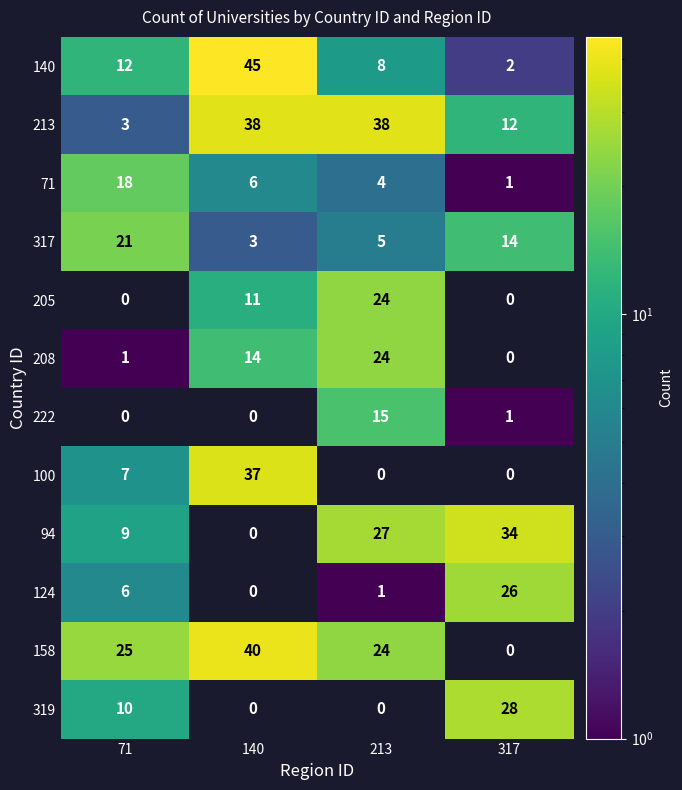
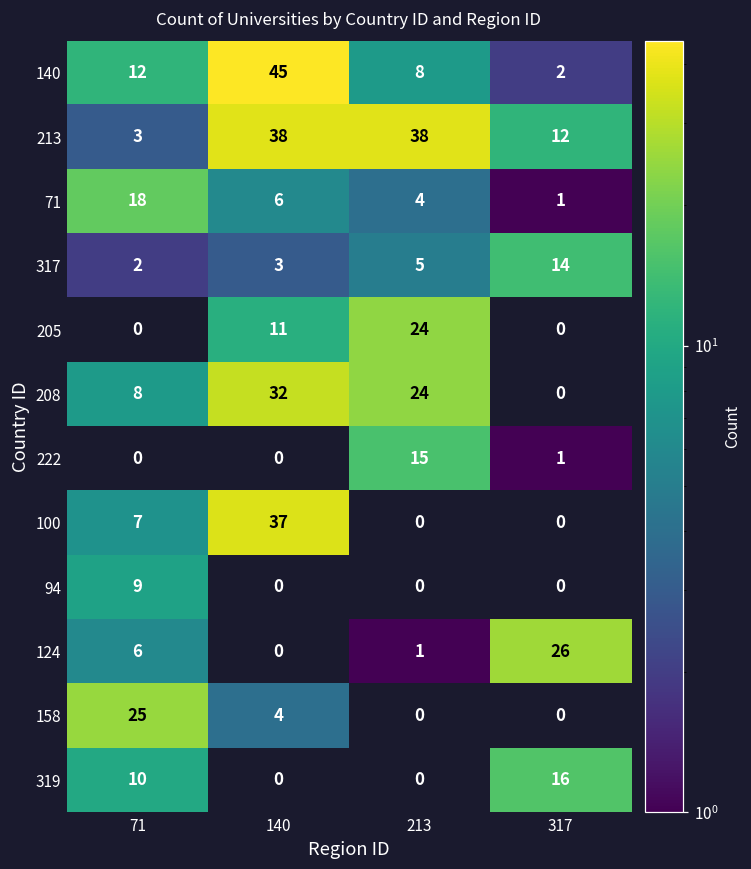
  {
    "140": {
      "71": 12,
      "140": 45,
      "213": 8,
      "317": 2
    },
    "213": {
      "71": 3,
      "140": 38,
      "213": 38,
      "317": 12
    },
    "71": {
      "71": 18,
      "140": 6,
      "213": 4,
      "317": 1
    },
    "317": {
-     "71": 21,
+     "71": 2,
      "140": 3,
      "213": 5,
      "317": 14
    },
    "205": {
      "71": 0,
      "140": 11,
      "213": 24,
      "317": 0
    },
    "208": {
-     "71": 1,
-     "140": 14,
+     "71": 8,
+     "140": 32,
      "213": 24,
      "317": 0
    },
    "222": {
      "71": 0,
      "140": 0,
      "213": 15,
      "317": 1
    },
    "100": {
      "71": 7,
      "140": 37,
      "213": 0,
      "317": 0
    },
    "94": {
      "71": 9,
      "140": 0,
-     "213": 27,
-     "317": 34
+     "213": 0,
+     "317": 0
    },
    "124": {
      "71": 6,
      "140": 0,
      "213": 1,
      "317": 26
    },
    "158": {
      "71": 25,
-     "140": 40,
-     "213": 24,
+     "140": 4,
+     "213": 0,
      "317": 0
    },
    "319": {
      "71": 10,
      "140": 0,
      "213": 0,
-     "317": 28
+     "317": 16
    }
  }
